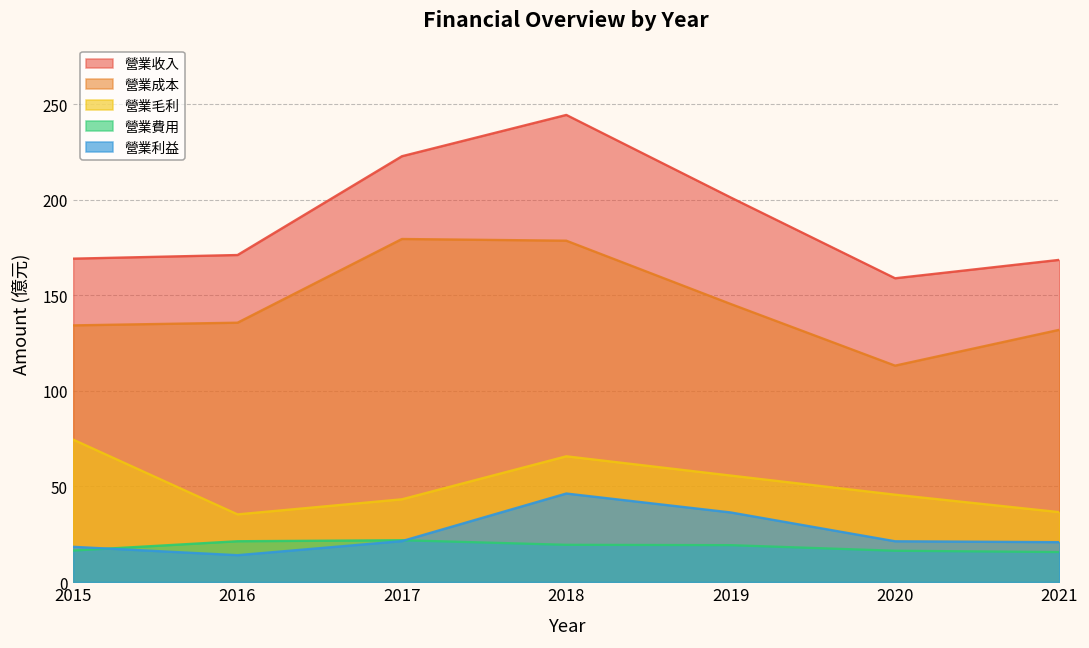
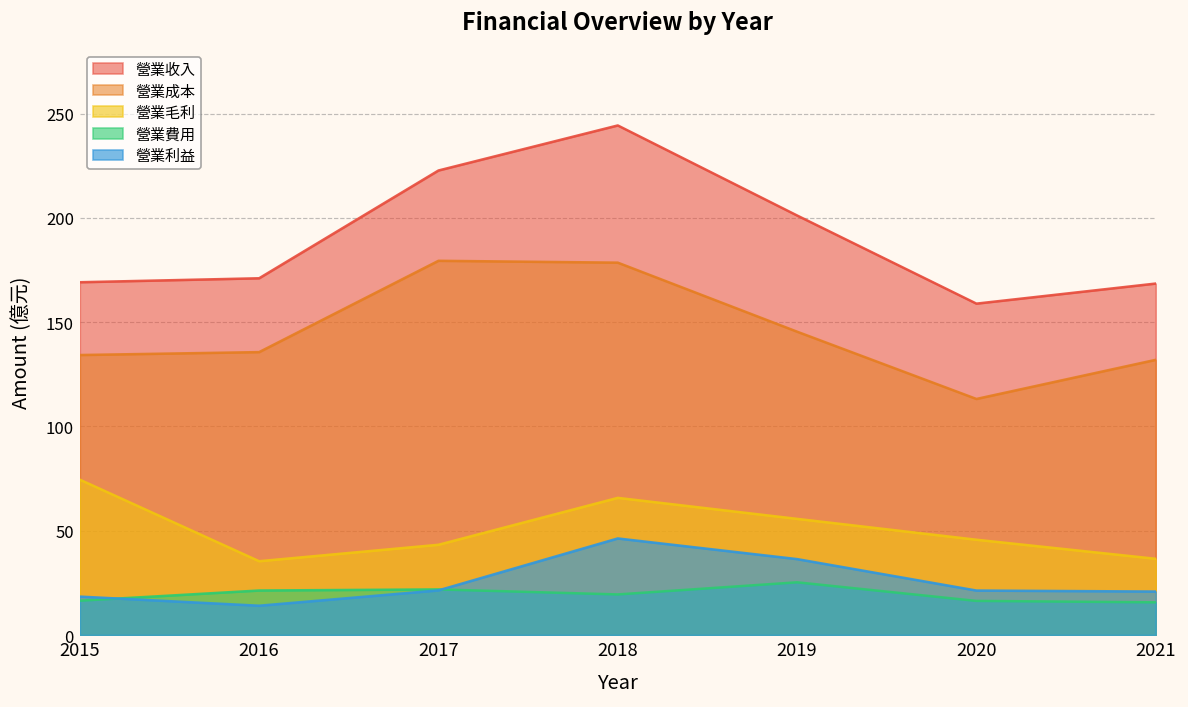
  {
    "營業毛利": {
      "2015": 75,
      "2016": 35,
      "2017": 43,
      "2018": 66,
      "2019": 56,
      "2020": 46,
      "2021": 37
    },
    "營業費用": {
      "2015": 16,
      "2016": 21,
      "2018": 19,
-     "2019": 19,
+     "2019": 25,
      "2020": 16,
      "2021": 16
    },
    "營業利益": {
      "2015": 18,
      "2016": 14,
      "2018": 46,
      "2019": 36,
      "2020": 21,
      "2021": 21
    }
  }
